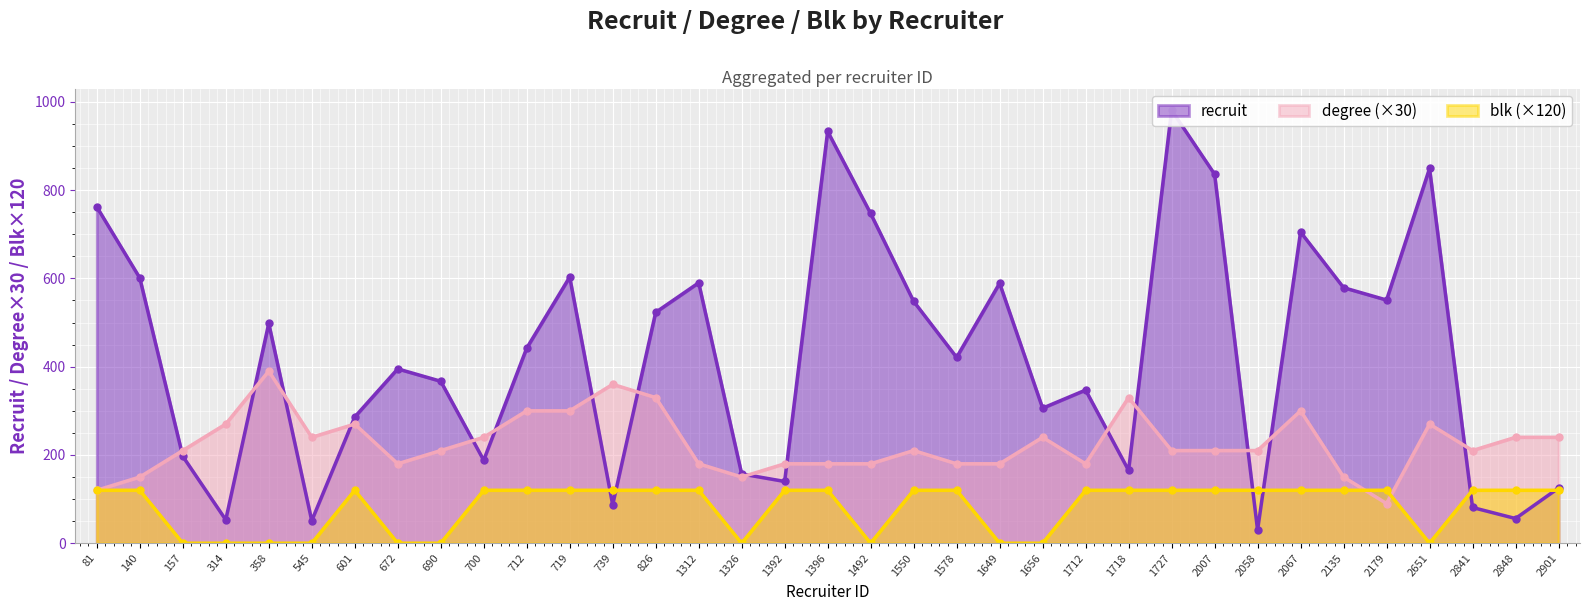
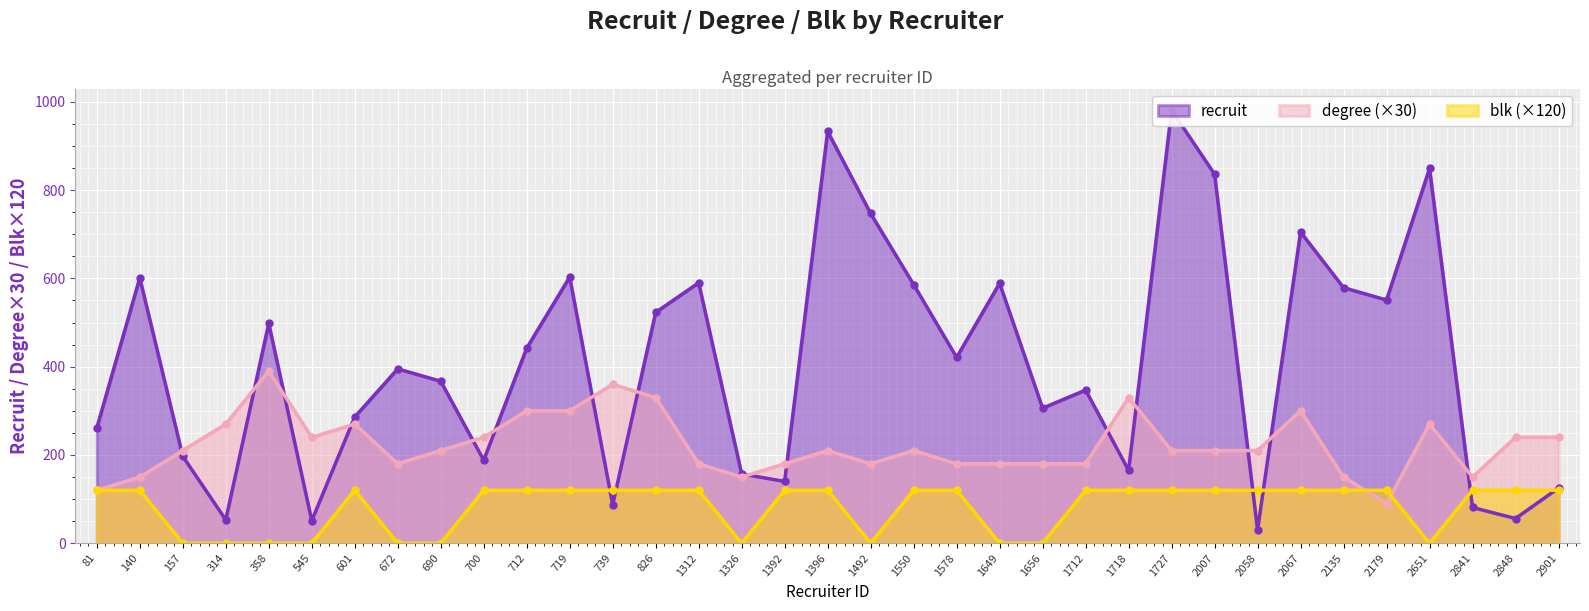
  {
    "recruit": {
-     "81": 760,
+     "81": 260,
      "140": 600,
      "157": 200,
      "314": 50,
      "358": 500,
      "545": 50,
      "601": 290,
      "672": 400,
      "690": 370,
      "700": 190,
      "712": 440,
      "719": 600,
      "739": 90,
      "826": 520,
      "1312": 590,
      "1326": 160,
      "1392": 140,
      "1396": 930,
      "1492": 750,
-     "1550": 550,
+     "1550": 590,
      "1578": 420,
      "1649": 590,
      "1656": 310,
      "1712": 350,
      "1718": 170,
      "2007": 840,
      "2058": 30,
      "2067": 710,
      "2135": 580,
      "2179": 550,
      "2651": 850,
      "2841": 80,
      "2848": 60
    },
    "degree (×30)": {
      "140": 150,
      "157": 210,
      "314": 270,
      "358": 390,
      "545": 240,
      "601": 270,
      "672": 180,
      "690": 210,
      "700": 240,
      "712": 300,
      "719": 300,
      "739": 360,
      "826": 330,
      "1312": 180,
      "1326": 150,
      "1392": 180,
-     "1396": 180,
+     "1396": 210,
      "1492": 180,
      "1550": 210,
      "1578": 180,
      "1649": 180,
-     "1656": 240,
+     "1656": 180,
      "1712": 180,
      "1718": 330,
      "1727": 210,
      "2007": 210,
      "2058": 210,
      "2067": 300,
      "2135": 150,
      "2179": 90,
      "2651": 270,
-     "2841": 210,
+     "2841": 150,
      "2848": 240,
      "2901": 240
    },
    "blk (×120)": {
      "140": 120,
      "157": 0,
      "314": 0,
      "358": 0,
      "545": 0,
      "601": 120,
      "672": 0,
      "690": 0,
      "700": 120,
      "712": 120,
      "719": 120,
      "739": 120,
      "826": 120,
      "1312": 120,
      "1326": 0,
      "1392": 120,
      "1396": 120,
      "1492": 0,
      "1550": 120,
      "1578": 120,
      "1649": 0,
      "1656": 0,
      "1712": 120,
      "1718": 120,
      "1727": 120,
      "2007": 120,
      "2058": 120,
      "2067": 120,
      "2135": 120,
      "2179": 120,
      "2651": 0,
      "2841": 120,
      "2848": 120
    }
  }
